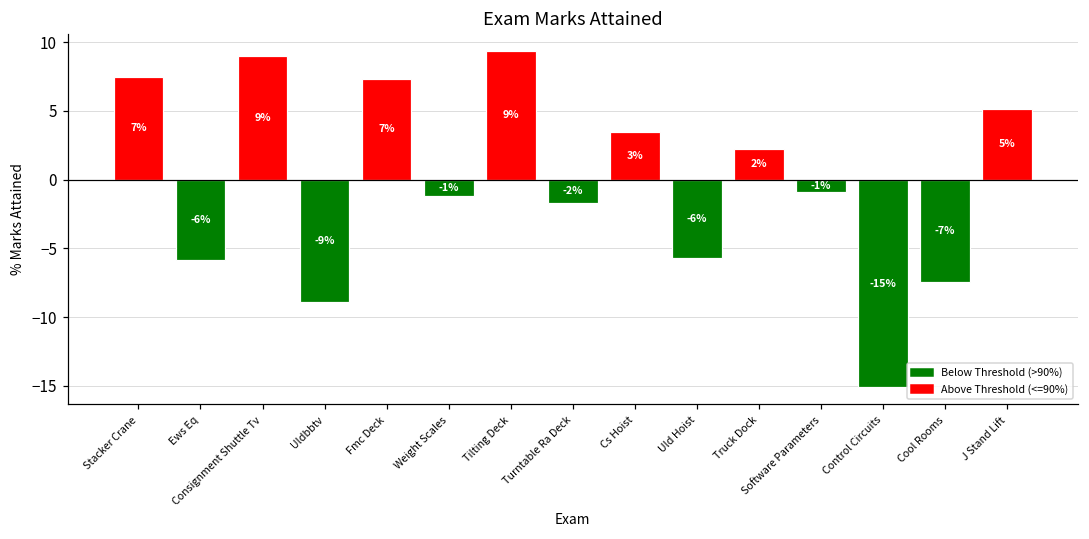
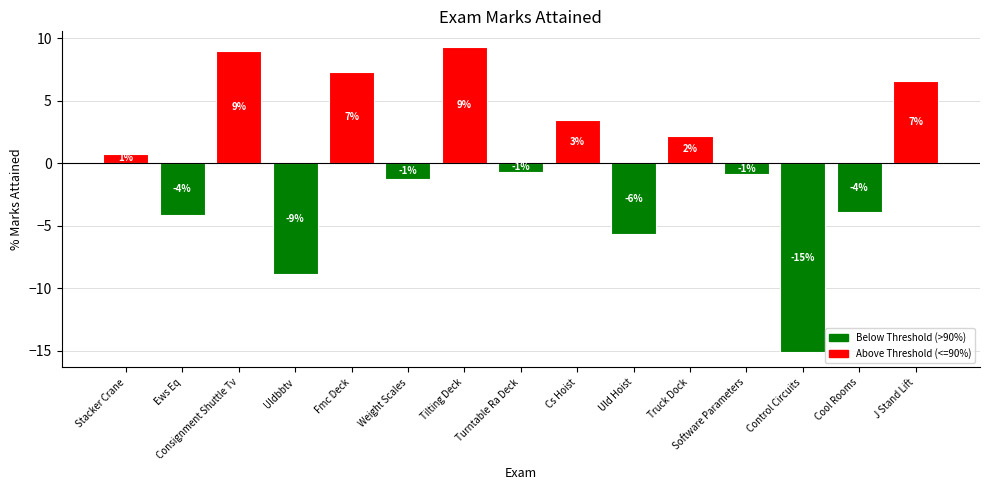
  {
-   "Stacker Crane": "7%",
-   "Ews Eq": "-6%",
+   "Stacker Crane": "1%",
+   "Ews Eq": "-4%",
    "Consignment Shuttle Tv": "9%",
    "Uldbbtv": "-9%",
    "Fmc Deck": "7%",
    "Weight Scales": "-1%",
    "Tilting Deck": "9%",
-   "Turntable Ra Deck": "-2%",
+   "Turntable Ra Deck": "-1%",
    "Cs Hoist": "3%",
    "Uld Hoist": "-6%",
    "Truck Dock": "2%",
    "Software Parameters": "-1%",
    "Control Circuits": "-15%",
-   "Cool Rooms": "-7%",
-   "J Stand Lift": "5%"
+   "Cool Rooms": "-4%",
+   "J Stand Lift": "7%"
  }
